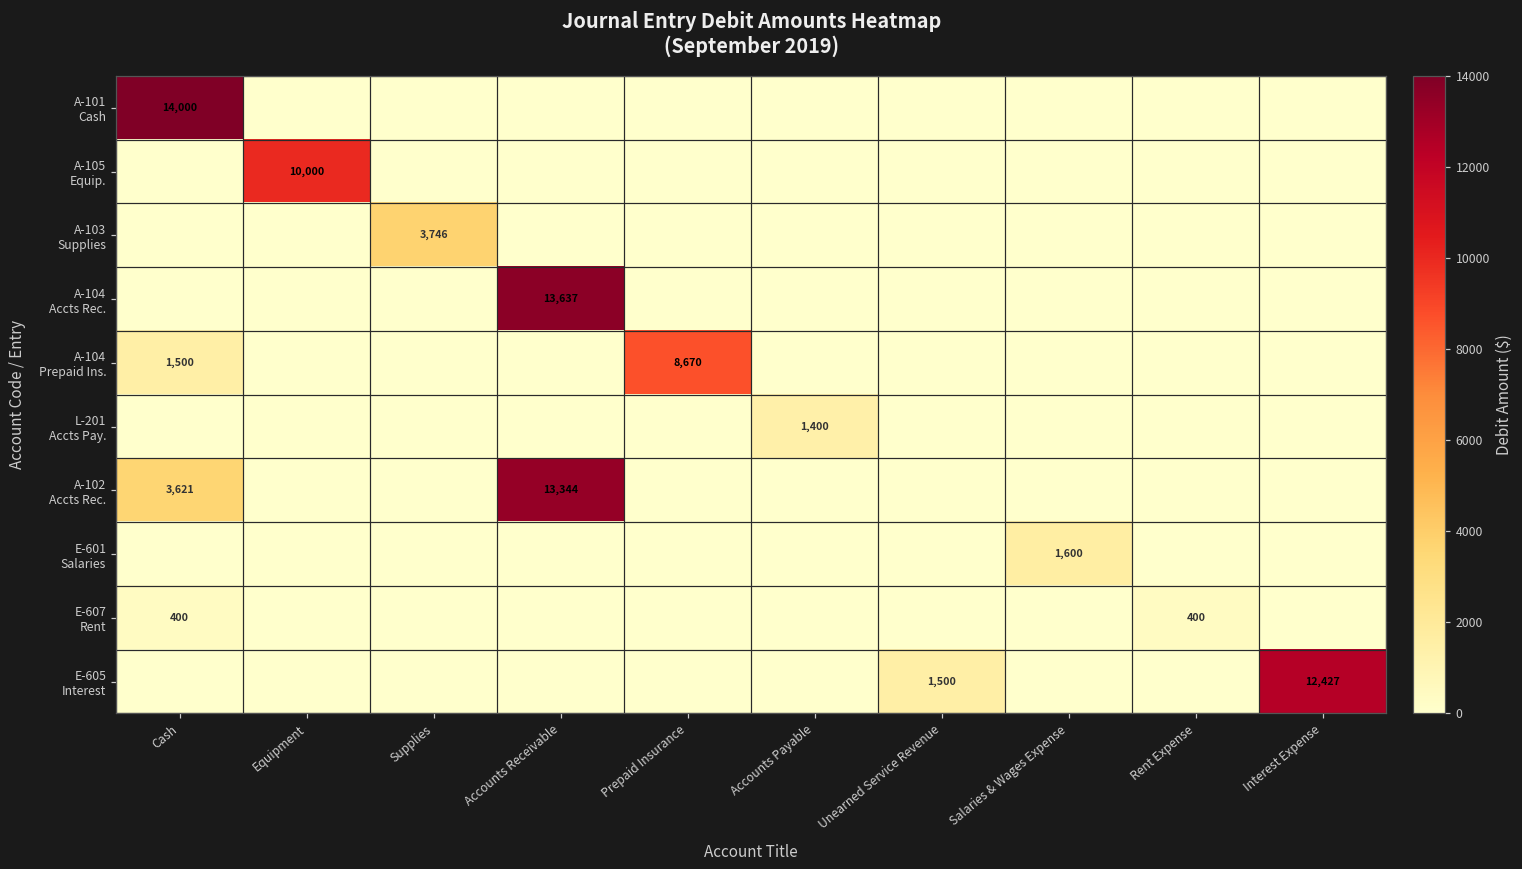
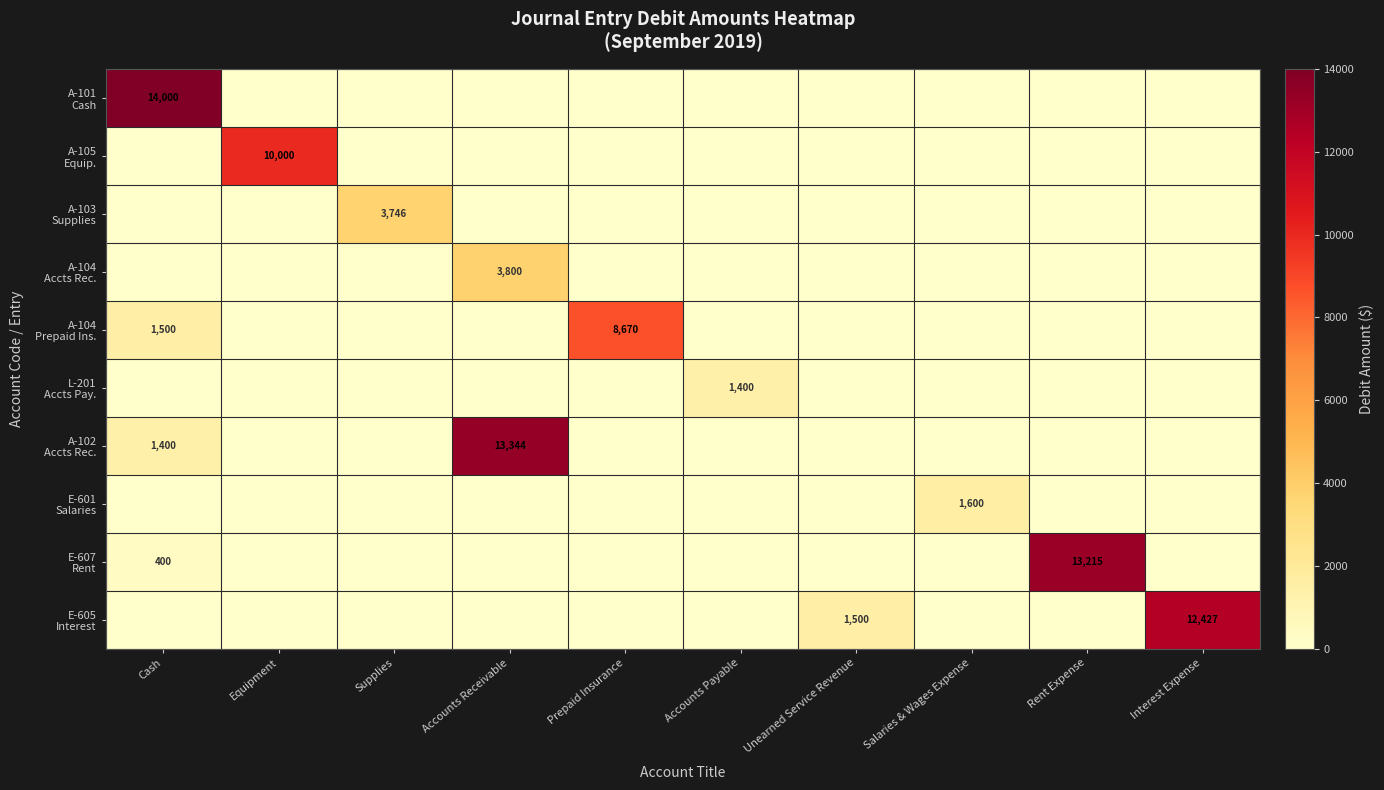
  {
    "A-101 Cash": {
      "Cash": "14,000"
    },
    "A-105 Equip.": {
      "Equipment": "10,000"
    },
    "A-103 Supplies": {
      "Supplies": "3,746"
    },
    "A-104 Accts Rec.": {
-     "Accounts Receivable": "13,637"
+     "Accounts Receivable": "3,800"
    },
    "A-104 Prepaid Ins.": {
      "Cash": "1,500",
      "Prepaid Insurance": "8,670"
    },
    "L-201 Accts Pay.": {
      "Accounts Payable": "1,400"
    },
    "A-102 Accts Rec.": {
-     "Cash": "3,621",
+     "Cash": "1,400",
      "Accounts Receivable": "13,344"
    },
    "E-601 Salaries": {
      "Salaries & Wages Expense": "1,600"
    },
    "E-607 Rent": {
      "Cash": "400",
-     "Rent Expense": "400"
+     "Rent Expense": "13,215"
    },
    "E-605 Interest": {
      "Unearned Service Revenue": "1,500",
      "Interest Expense": "12,427"
    }
  }
